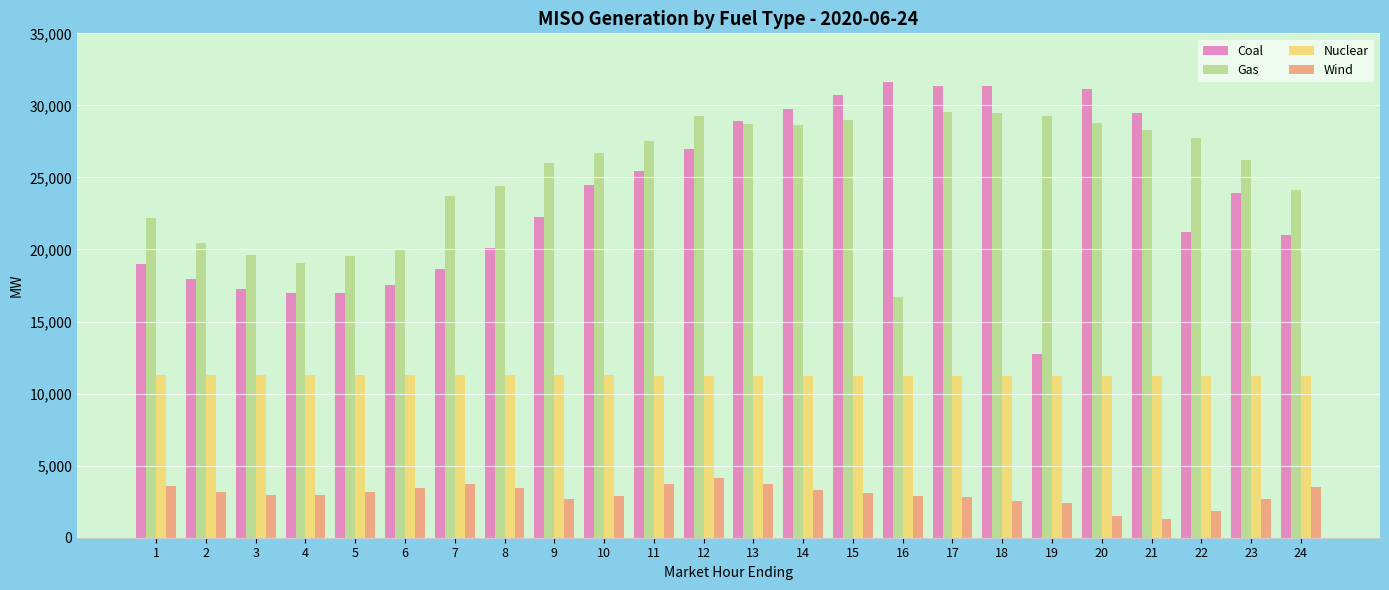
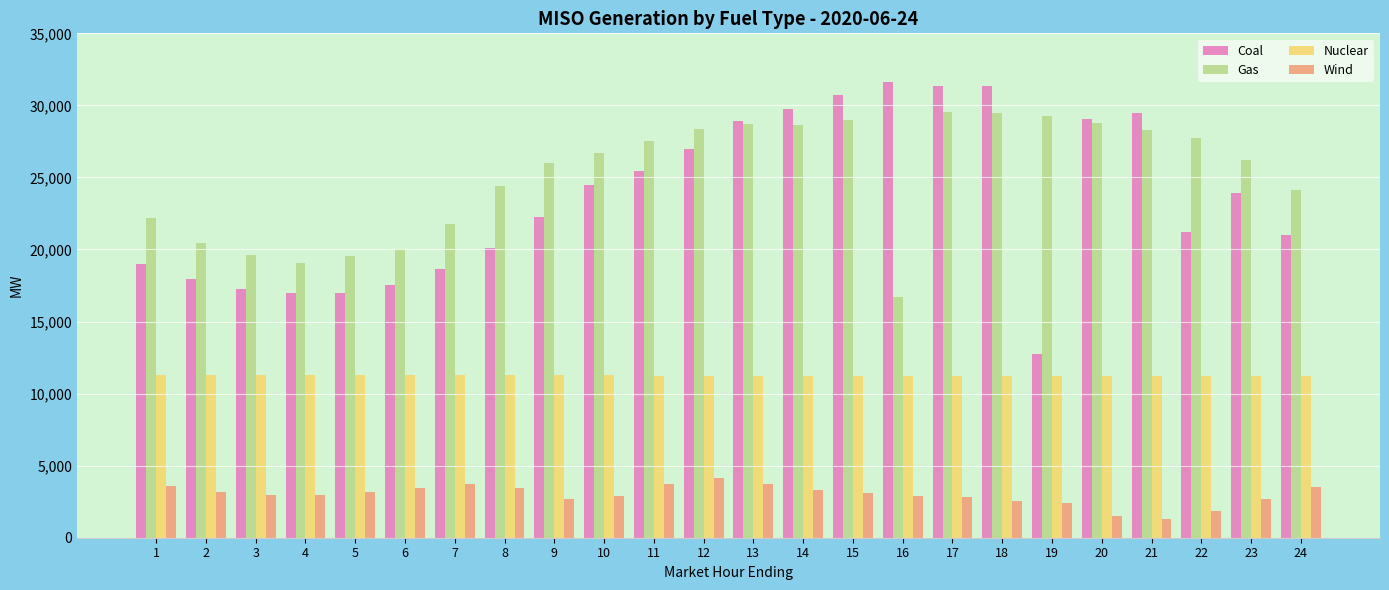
  {
    "Coal": {
      "1": "19,000",
      "2": "18,000",
      "3": "17,300",
      "4": "16,900",
      "5": "17,000",
      "6": "17,500",
      "7": "18,700",
      "8": "20,100",
      "9": "22,300",
      "10": "24,500",
      "11": "25,400",
      "12": "27,000",
      "13": "28,900",
      "14": "29,800",
      "15": "30,700",
      "16": "31,600",
      "17": "31,400",
      "18": "31,300",
      "19": "12,800",
-     "20": "31,100",
+     "20": "29,100",
      "21": "29,500",
      "22": "21,200",
      "23": "23,900",
      "24": "21,000"
    },
    "Gas": {
      "1": "22,200",
      "2": "20,400",
      "3": "19,600",
      "4": "19,100",
      "5": "19,600",
      "6": "20,000",
-     "7": "23,700",
+     "7": "21,800",
      "8": "24,400",
      "9": "26,000",
      "10": "26,700",
      "11": "27,500",
-     "12": "29,300",
+     "12": "28,400",
      "13": "28,700",
      "14": "28,700",
      "15": "29,000",
      "16": "16,700",
      "17": "29,600",
      "18": "29,500",
      "19": "29,300",
      "20": "28,800",
      "21": "28,300",
      "22": "27,700",
      "23": "26,200",
      "24": "24,200"
    }
  }
